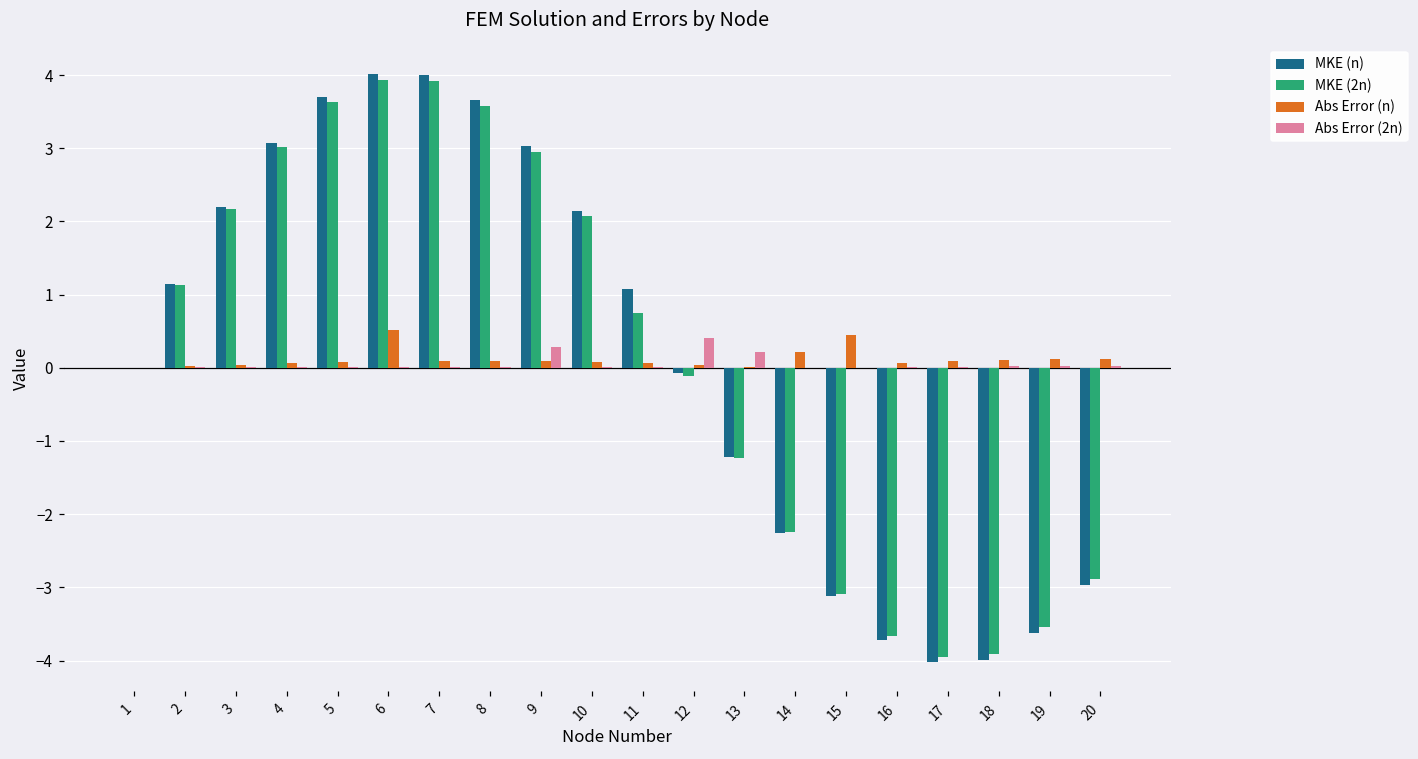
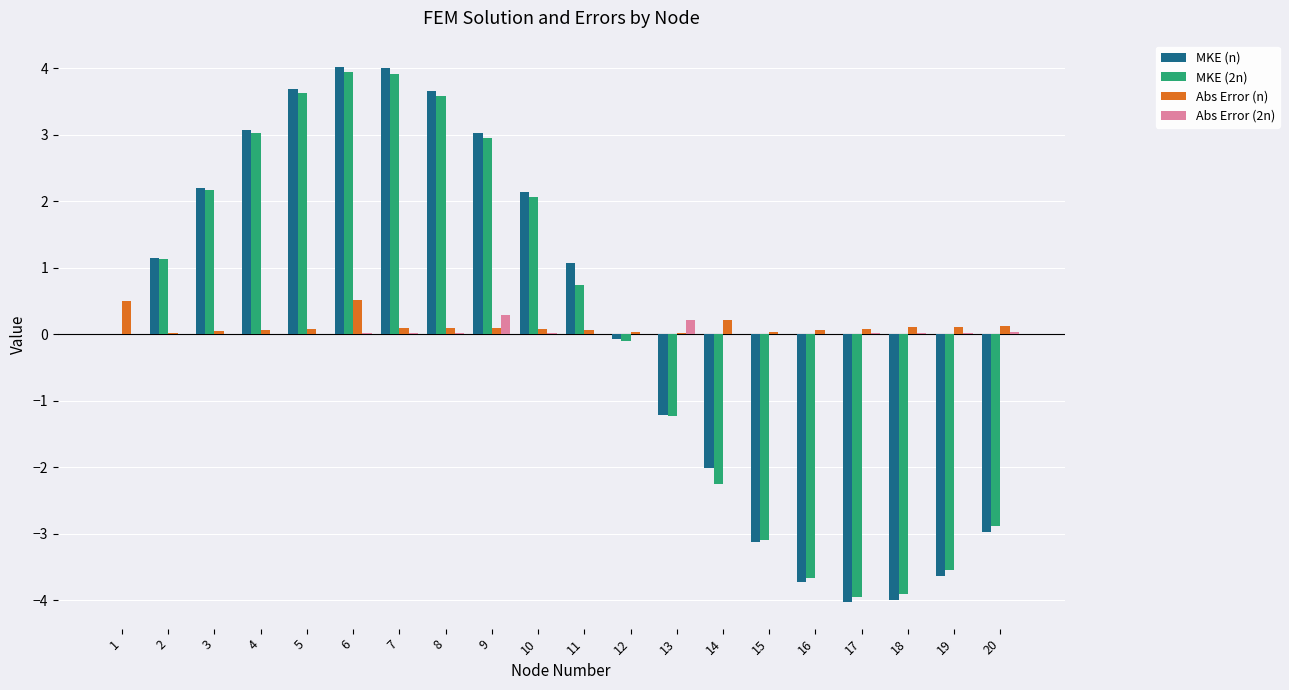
  {
    "MKE (n)": {
      "1": 0.0,
      "2": 1.1,
      "3": 2.2,
      "4": 3.1,
      "5": 3.7,
      "6": 4.0,
      "7": 4.0,
      "8": 3.7,
      "9": 3.0,
      "10": 2.1,
      "11": 1.1,
      "12": -0.1,
      "13": -1.2,
-     "14": -2.3,
+     "14": -2.0,
      "15": -3.1,
      "16": -3.7,
      "17": -4.0,
      "18": -4.0,
      "19": -3.6,
      "20": -3.0
    },
    "MKE (2n)": {
      "1": 0.0,
      "2": 1.1,
      "3": 2.2,
      "4": 3.0,
      "5": 3.6,
      "6": 3.9,
      "7": 3.9,
      "8": 3.6,
      "9": 2.9,
      "10": 2.1,
      "11": 0.7,
      "12": -0.1,
      "13": -1.2,
      "14": -2.3,
      "15": -3.1,
      "16": -3.7,
      "17": -4.0,
      "18": -3.9,
      "19": -3.5,
      "20": -2.9
    },
    "Abs Error (n)": {
-     "1": 0.0,
+     "1": 0.5,
      "3": 0.0,
      "4": 0.1,
      "5": 0.1,
      "6": 0.5,
      "7": 0.1,
      "8": 0.1,
      "9": 0.1,
      "10": 0.1,
      "11": 0.1,
      "12": 0.0,
      "14": 0.2,
-     "15": 0.4,
+     "15": 0.0,
      "16": 0.1,
      "17": 0.1,
      "18": 0.1,
      "19": 0.1,
      "20": 0.1
    },
    "Abs Error (2n)": {
      "1": 0.0,
      "9": 0.3,
-     "12": 0.4,
+     "12": 0.0,
      "13": 0.2
    }
  }
